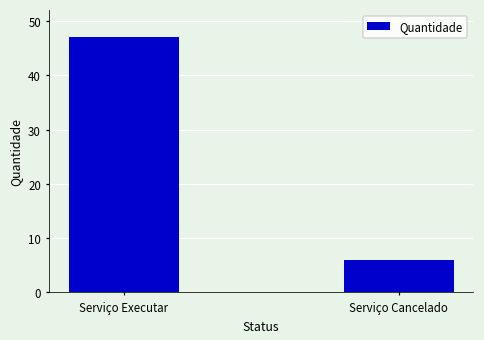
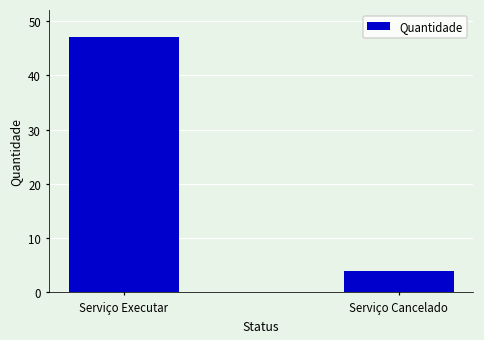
  {
    "Serviço Executar": 47,
-   "Serviço Cancelado": 6
+   "Serviço Cancelado": 4
  }
